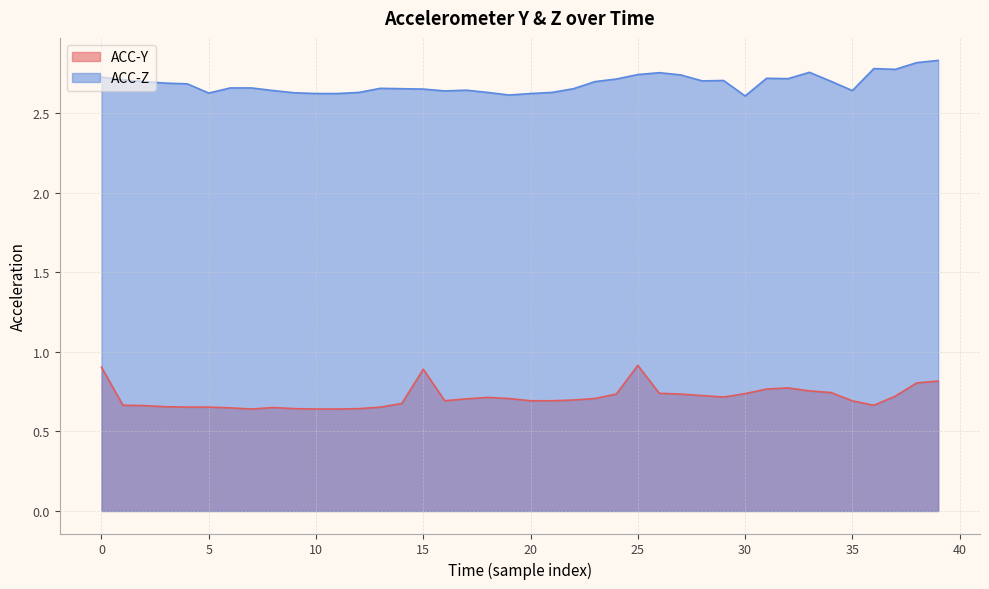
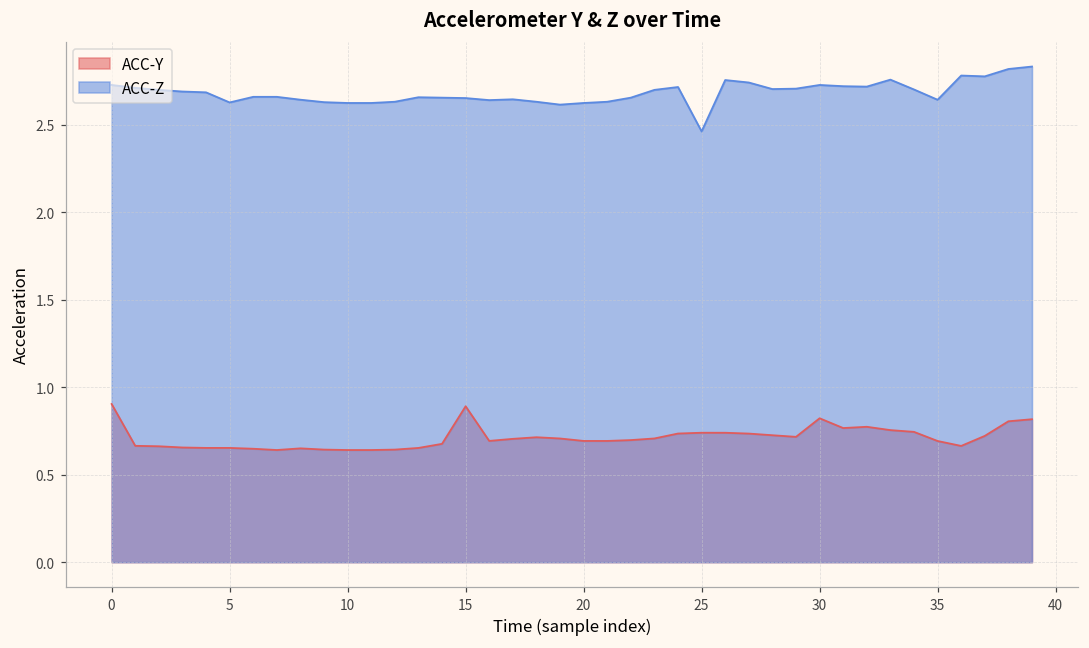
  {
    "ACC-Y": {
      "0": 0.90,
      "5": 0.65,
      "10": 0.64,
      "15": 0.89,
      "20": 0.69,
-     "25": 0.92,
-     "30": 0.74,
+     "25": 0.74,
+     "30": 0.82,
      "35": 0.69
    },
    "ACC-Z": {
      "5": 2.63,
      "10": 2.63,
      "15": 2.65,
      "20": 2.63,
-     "25": 2.74,
-     "30": 2.61,
+     "25": 2.46,
+     "30": 2.73,
      "35": 2.64
    }
  }
